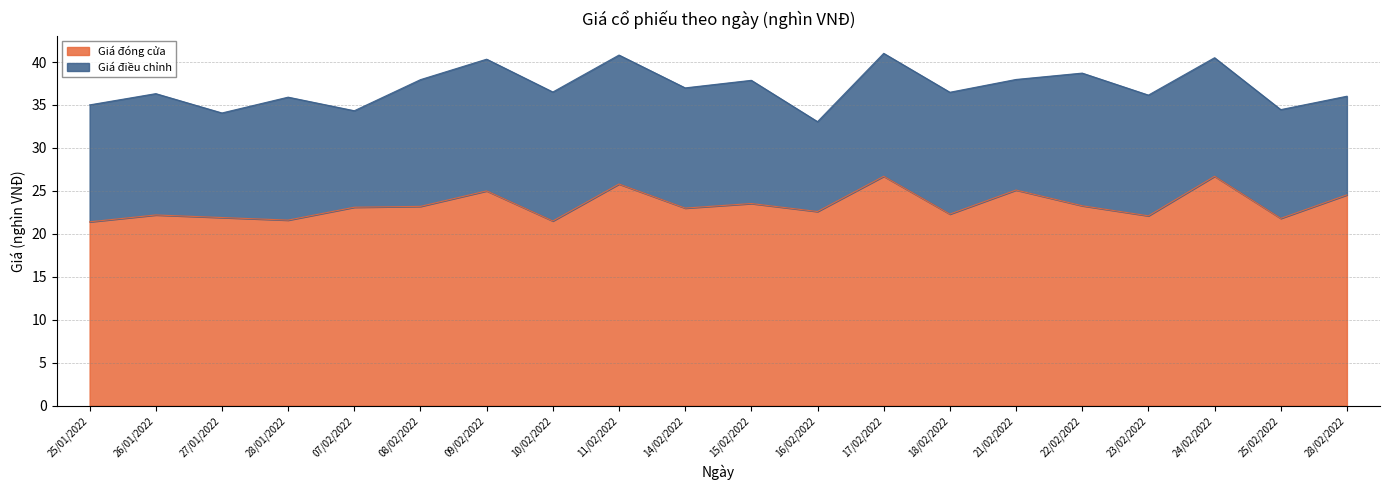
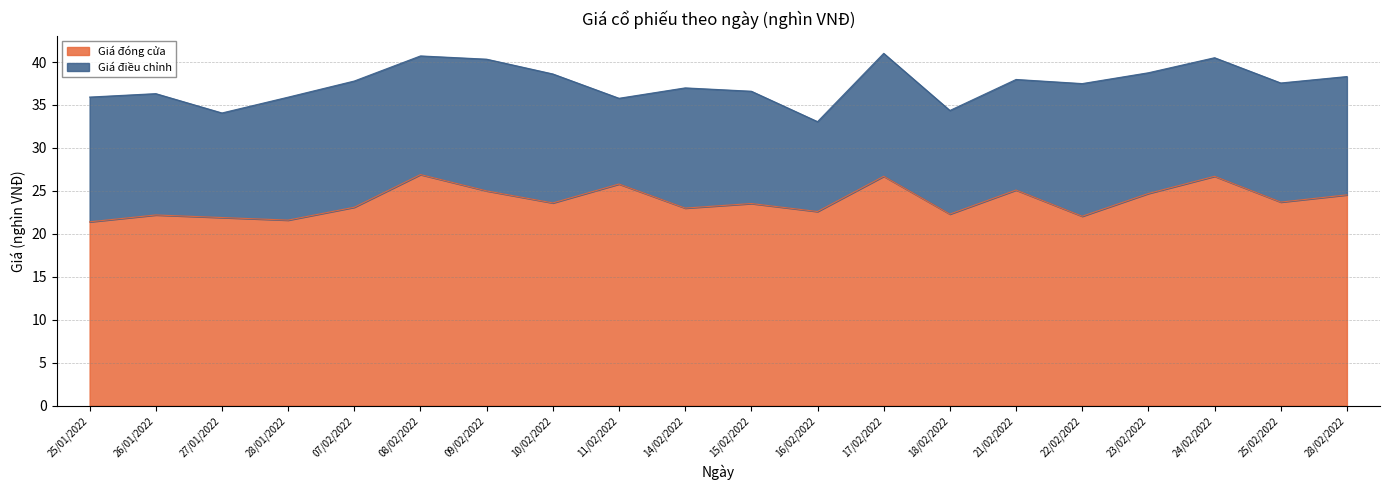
  {
    "Giá đóng cửa": {
      "25/01/2022": 21,
      "26/01/2022": 22,
      "27/01/2022": 22,
      "28/01/2022": 22,
      "07/02/2022": 23,
-     "08/02/2022": 23,
+     "08/02/2022": 27,
      "09/02/2022": 25,
-     "10/02/2022": 22,
+     "10/02/2022": 24,
      "11/02/2022": 26,
      "14/02/2022": 23,
      "15/02/2022": 24,
      "16/02/2022": 23,
      "17/02/2022": 27,
      "18/02/2022": 22,
      "21/02/2022": 25,
-     "22/02/2022": 23,
-     "23/02/2022": 22,
+     "22/02/2022": 22,
+     "23/02/2022": 25,
      "24/02/2022": 27,
-     "25/02/2022": 22,
+     "25/02/2022": 24,
      "28/02/2022": 25
    },
    "Giá điều chỉnh": {
-     "25/01/2022": 14,
+     "25/01/2022": 15,
      "26/01/2022": 14,
      "27/01/2022": 12,
      "28/01/2022": 14,
-     "07/02/2022": 11,
-     "08/02/2022": 15,
+     "07/02/2022": 15,
+     "08/02/2022": 14,
      "09/02/2022": 15,
      "10/02/2022": 15,
-     "11/02/2022": 15,
+     "11/02/2022": 10,
      "14/02/2022": 14,
-     "15/02/2022": 14,
+     "15/02/2022": 13,
      "16/02/2022": 10,
      "17/02/2022": 14,
-     "18/02/2022": 14,
+     "18/02/2022": 12,
      "21/02/2022": 13,
      "22/02/2022": 15,
      "23/02/2022": 14,
      "24/02/2022": 14,
-     "25/02/2022": 13,
-     "28/02/2022": 11
+     "25/02/2022": 14,
+     "28/02/2022": 14
    }
  }
